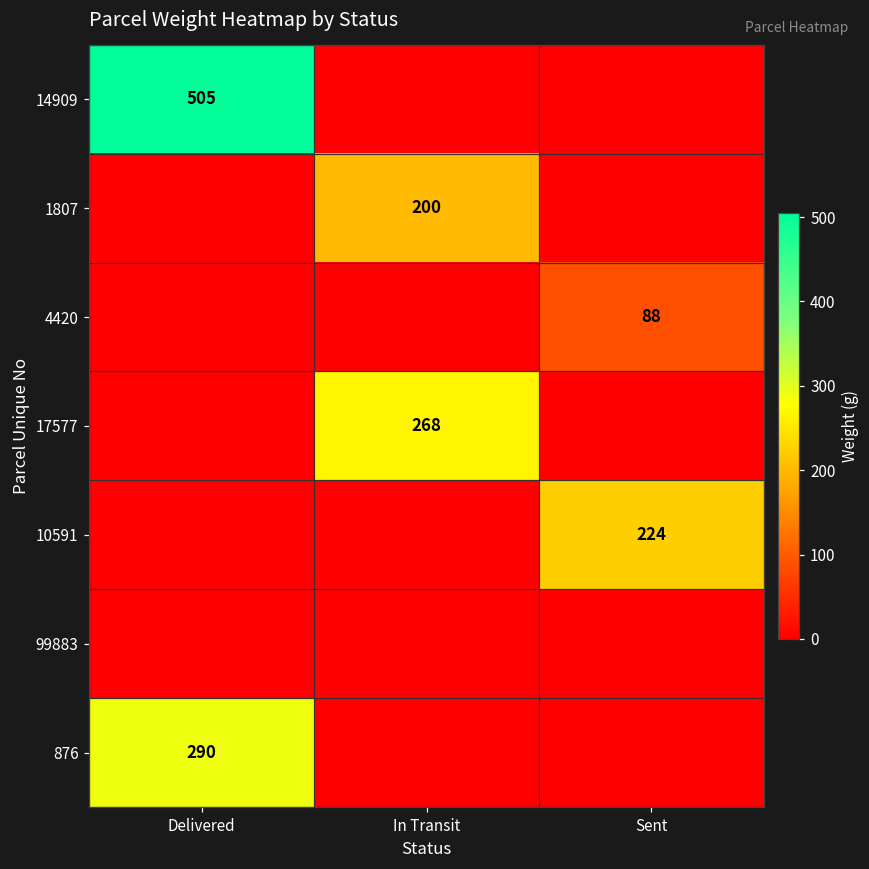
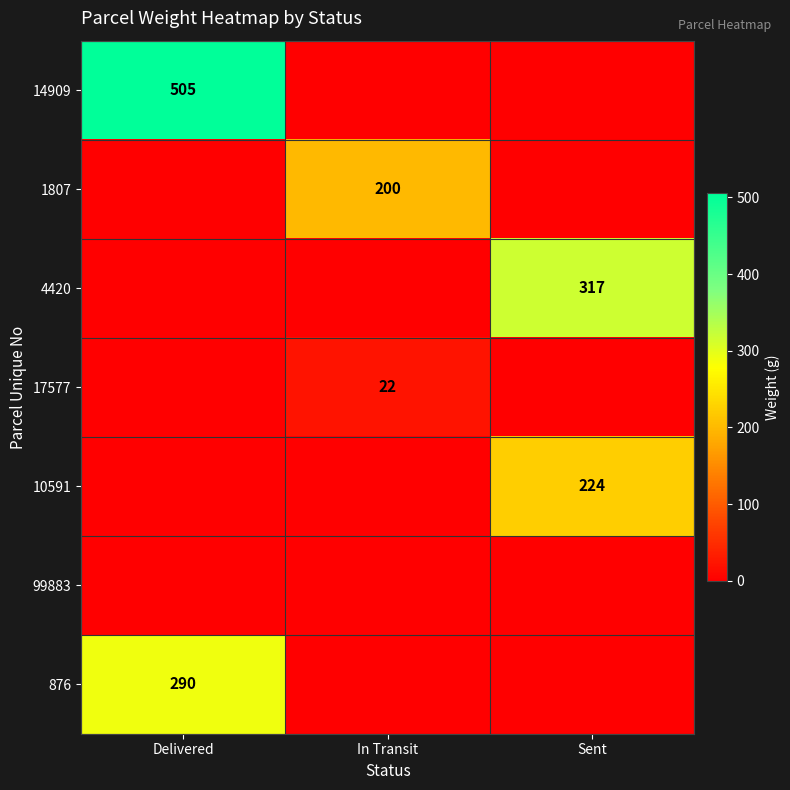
  {
    "14909": {
      "Delivered": 505
    },
    "1807": {
      "In Transit": 200
    },
    "4420": {
-     "Sent": 88
+     "Sent": 317
    },
    "17577": {
-     "In Transit": 268
+     "In Transit": 22
    },
    "10591": {
      "Sent": 224
    },
    "876": {
      "Delivered": 290
    }
  }
